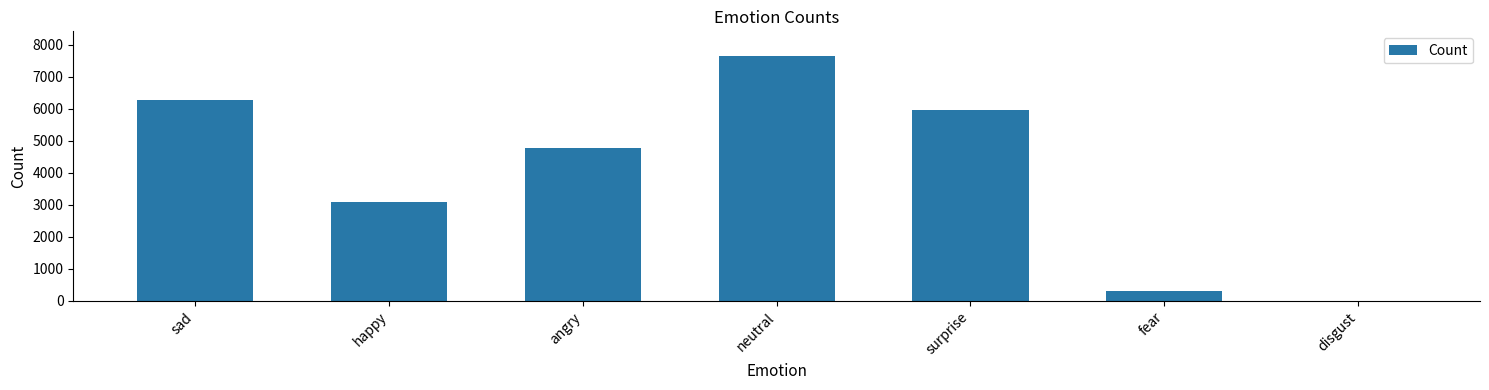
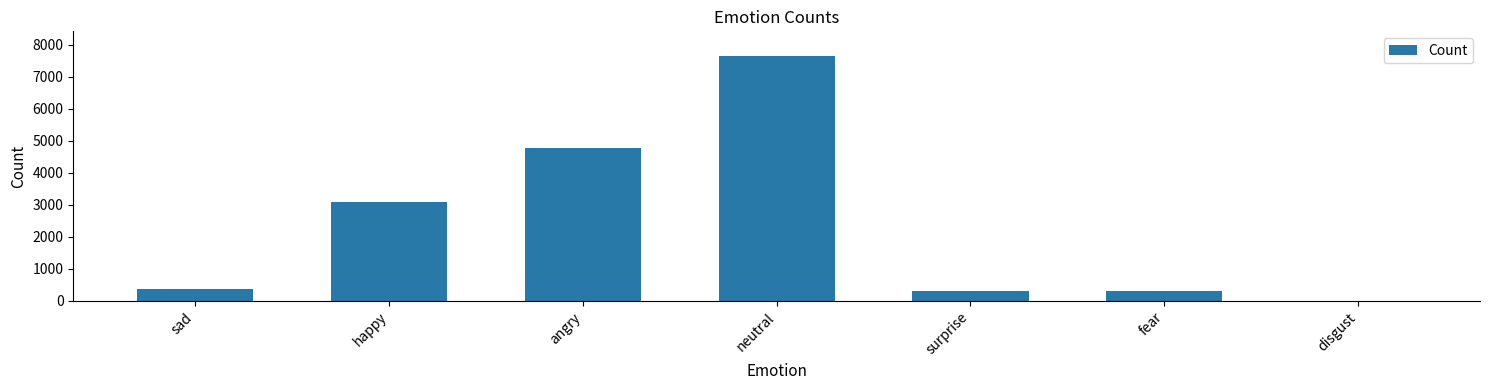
  {
-   "sad": 6300,
+   "sad": 400,
    "happy": 3100,
    "angry": 4800,
    "neutral": 7700,
-   "surprise": 6000,
+   "surprise": 300,
    "fear": 300
  }
